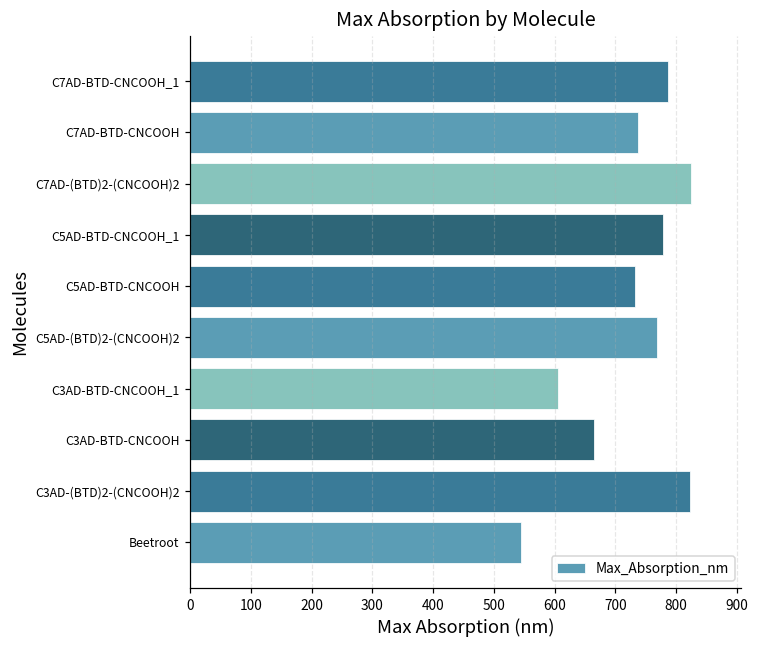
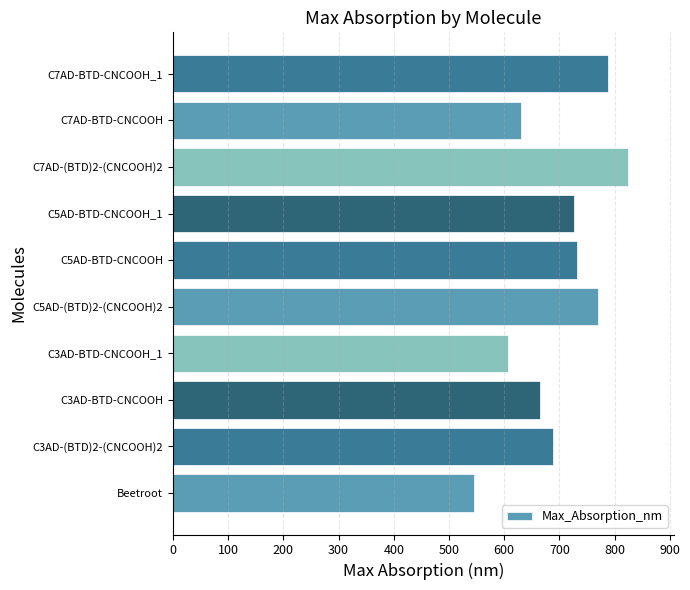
  {
    "C7AD-BTD-CNCOOH_1": 790,
-   "C7AD-BTD-CNCOOH": 740,
+   "C7AD-BTD-CNCOOH": 630,
    "C7AD-(BTD)2-(CNCOOH)2": 830,
-   "C5AD-BTD-CNCOOH_1": 780,
+   "C5AD-BTD-CNCOOH_1": 730,
    "C5AD-BTD-CNCOOH": 730,
    "C5AD-(BTD)2-(CNCOOH)2": 770,
    "C3AD-BTD-CNCOOH_1": 610,
    "C3AD-BTD-CNCOOH": 670,
-   "C3AD-(BTD)2-(CNCOOH)2": 820,
+   "C3AD-(BTD)2-(CNCOOH)2": 690,
    "Beetroot": 550
  }
